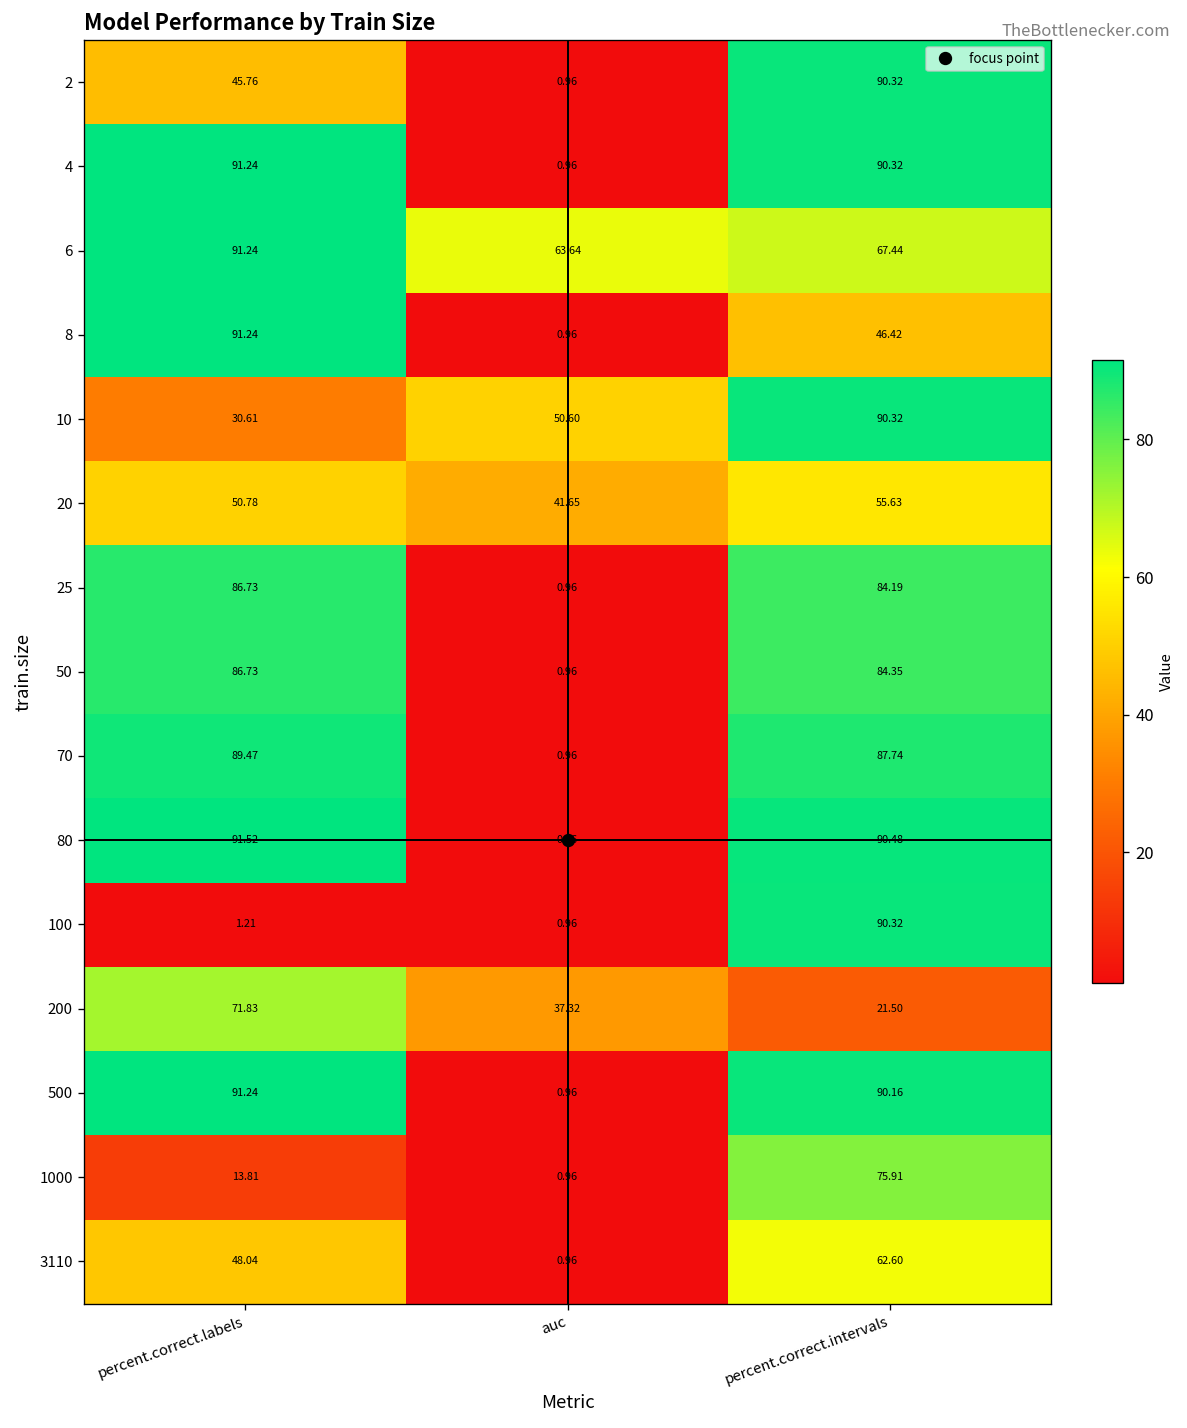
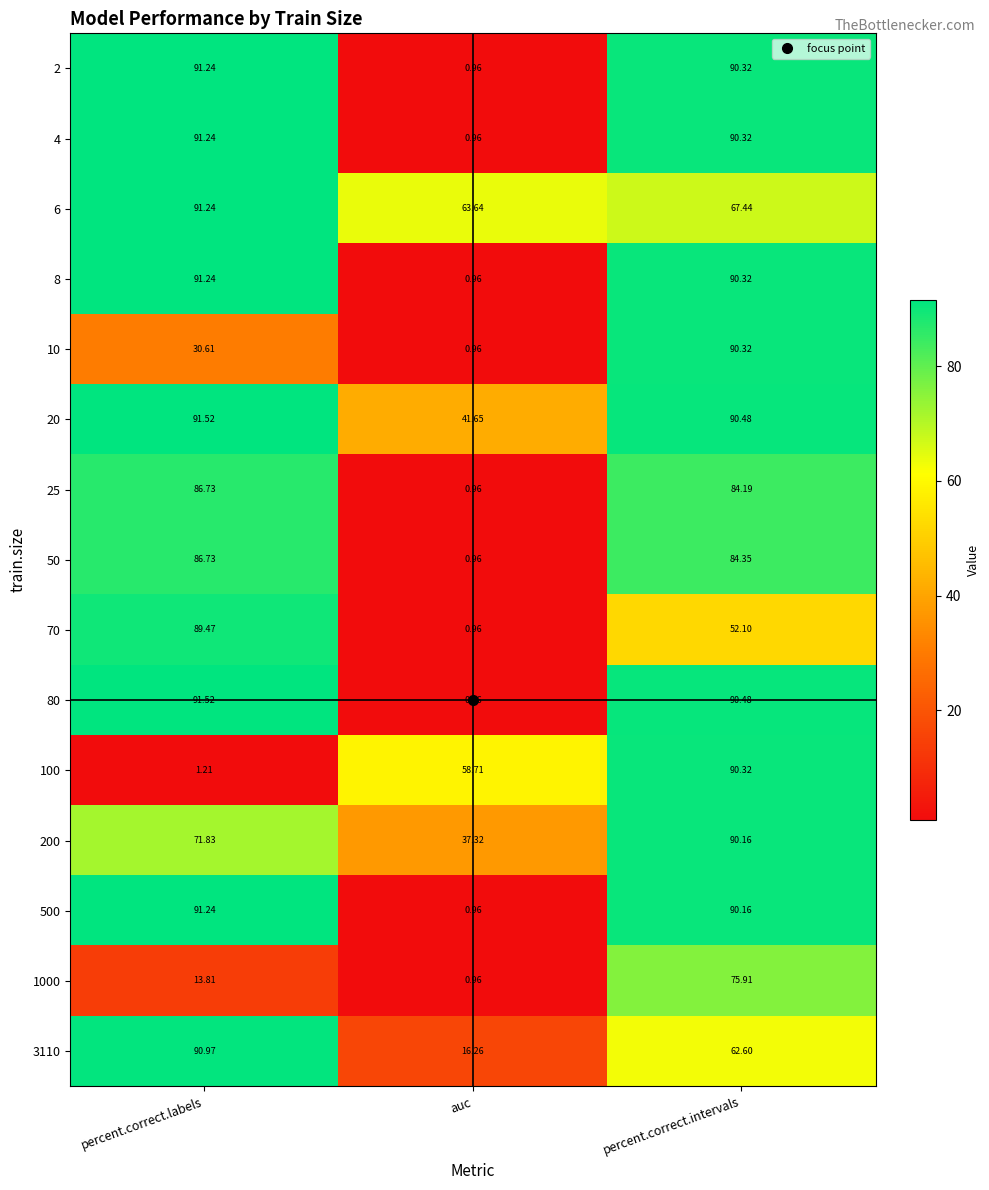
  {
    "2": {
-     "percent.correct.labels": 45.76,
+     "percent.correct.labels": 91.24,
      "auc": 0.96,
      "percent.correct.intervals": 90.32
    },
    "4": {
      "percent.correct.labels": 91.24,
      "auc": 0.96,
      "percent.correct.intervals": 90.32
    },
    "6": {
      "percent.correct.labels": 91.24,
      "auc": 63.64,
      "percent.correct.intervals": 67.44
    },
    "8": {
      "percent.correct.labels": 91.24,
      "auc": 0.96,
-     "percent.correct.intervals": 46.42
+     "percent.correct.intervals": 90.32
    },
    "10": {
      "percent.correct.labels": 30.61,
-     "auc": 50.60,
+     "auc": 0.96,
      "percent.correct.intervals": 90.32
    },
    "20": {
-     "percent.correct.labels": 50.78,
+     "percent.correct.labels": 91.52,
      "auc": 41.65,
-     "percent.correct.intervals": 55.63
+     "percent.correct.intervals": 90.48
    },
    "25": {
      "percent.correct.labels": 86.73,
      "auc": 0.96,
      "percent.correct.intervals": 84.19
    },
    "50": {
      "percent.correct.labels": 86.73,
      "auc": 0.96,
      "percent.correct.intervals": 84.35
    },
    "70": {
      "percent.correct.labels": 89.47,
      "auc": 0.96,
-     "percent.correct.intervals": 87.74
+     "percent.correct.intervals": 52.10
    },
    "80": {
      "percent.correct.labels": 91.52,
      "percent.correct.intervals": 90.48
    },
    "100": {
      "percent.correct.labels": 1.21,
-     "auc": 0.96,
+     "auc": 58.71,
      "percent.correct.intervals": 90.32
    },
    "200": {
      "percent.correct.labels": 71.83,
      "auc": 37.32,
-     "percent.correct.intervals": 21.50
+     "percent.correct.intervals": 90.16
    },
    "500": {
      "percent.correct.labels": 91.24,
      "auc": 0.96,
      "percent.correct.intervals": 90.16
    },
    "1000": {
      "percent.correct.labels": 13.81,
      "auc": 0.96,
      "percent.correct.intervals": 75.91
    },
    "3110": {
-     "percent.correct.labels": 48.04,
-     "auc": 0.96,
+     "percent.correct.labels": 90.97,
+     "auc": 16.26,
      "percent.correct.intervals": 62.60
    }
  }
